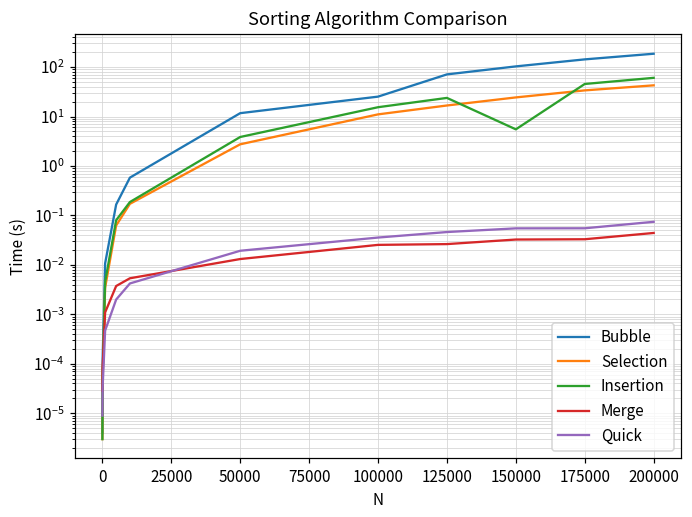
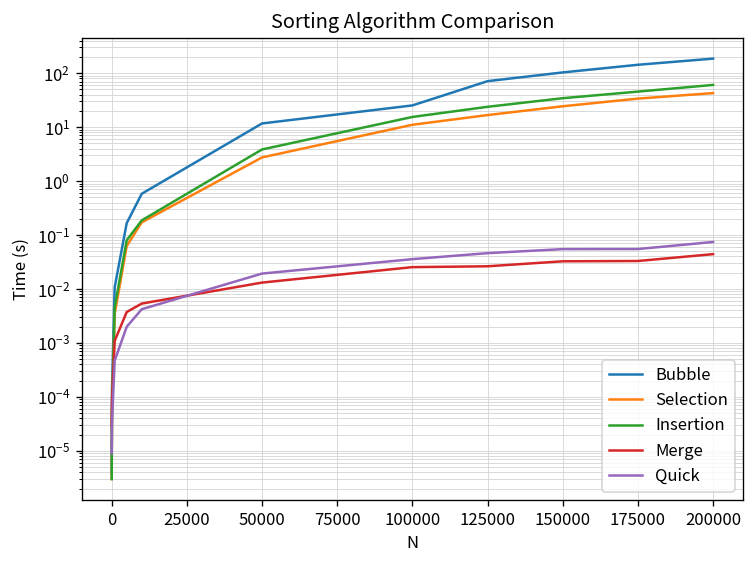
  {
    "Bubble": {
      "50000": 12,
      "100000": 30,
      "125000": 70,
      "150000": 100,
      "175000": 140,
      "200000": 190
    },
    "Selection": {
      "50000": 3,
      "100000": 11,
      "125000": 17,
      "150000": 20,
      "175000": 30,
      "200000": 40
    },
    "Insertion": {
      "50000": 4,
      "100000": 15,
      "125000": 20,
-     "150000": 6,
+     "150000": 30,
      "175000": 50,
      "200000": 60
    },
    "Merge": {
      "50000": 0.013,
      "100000": 0.03,
      "125000": 0.03,
      "150000": 0.03,
      "175000": 0.03,
      "200000": 0.04
    },
    "Quick": {
      "50000": 0.019,
      "100000": 0.04,
      "125000": 0.05,
      "150000": 0.05,
      "175000": 0.05,
      "200000": 0.07
    }
  }
